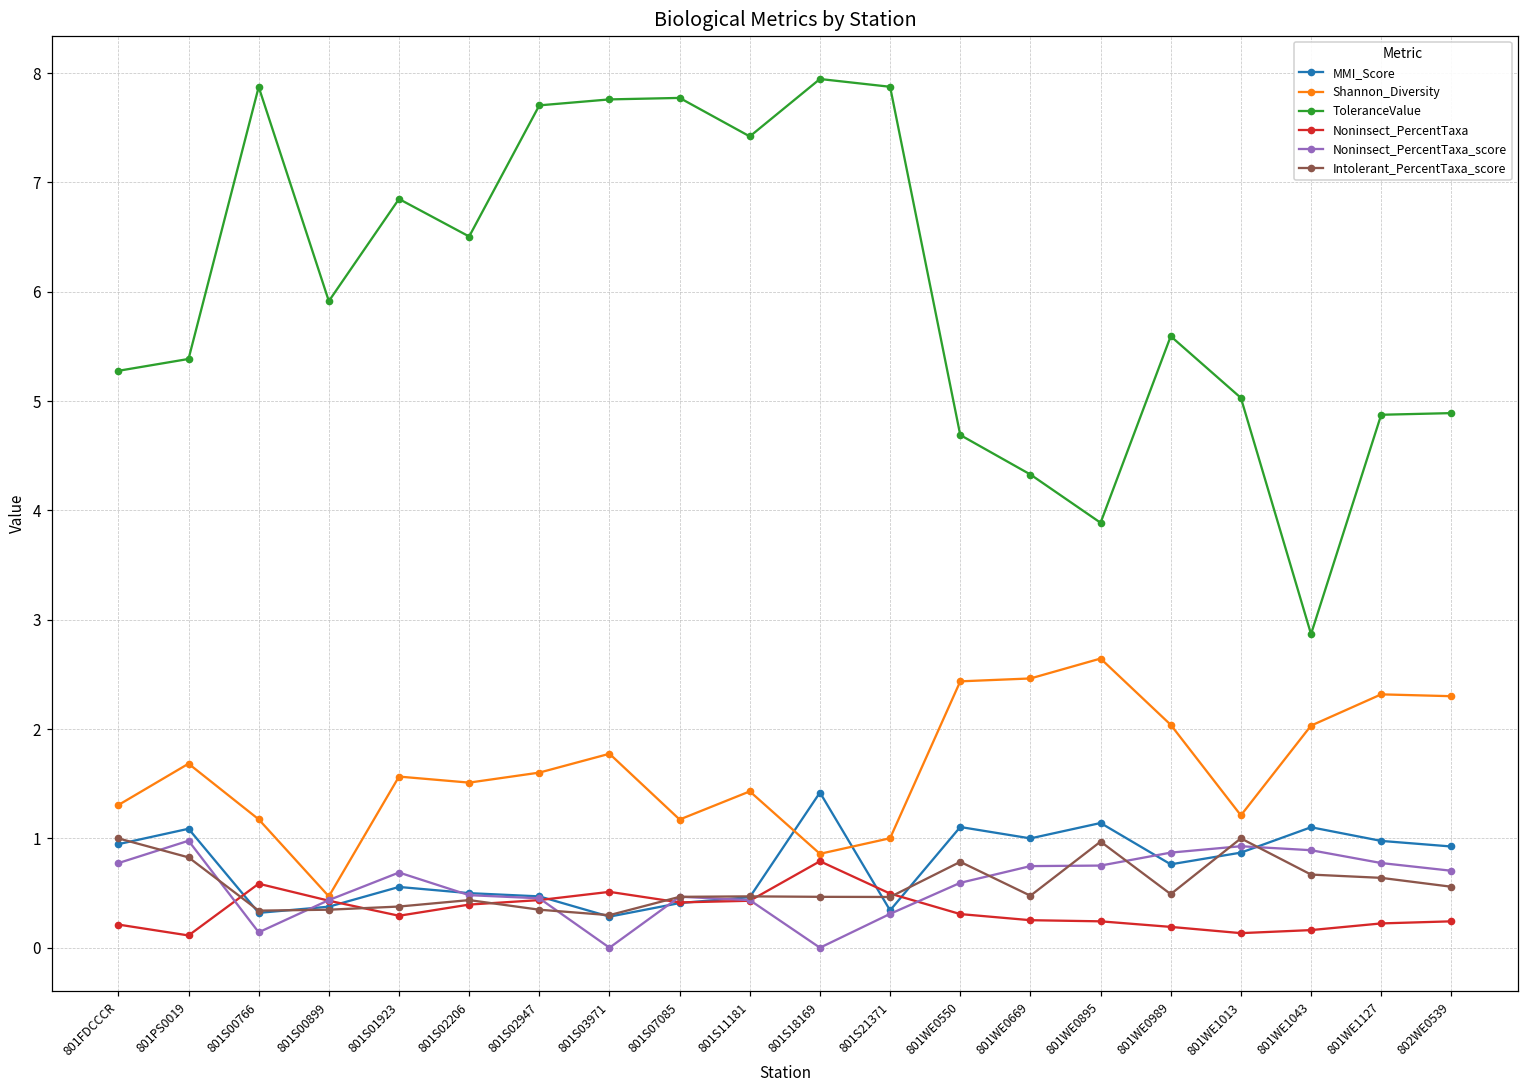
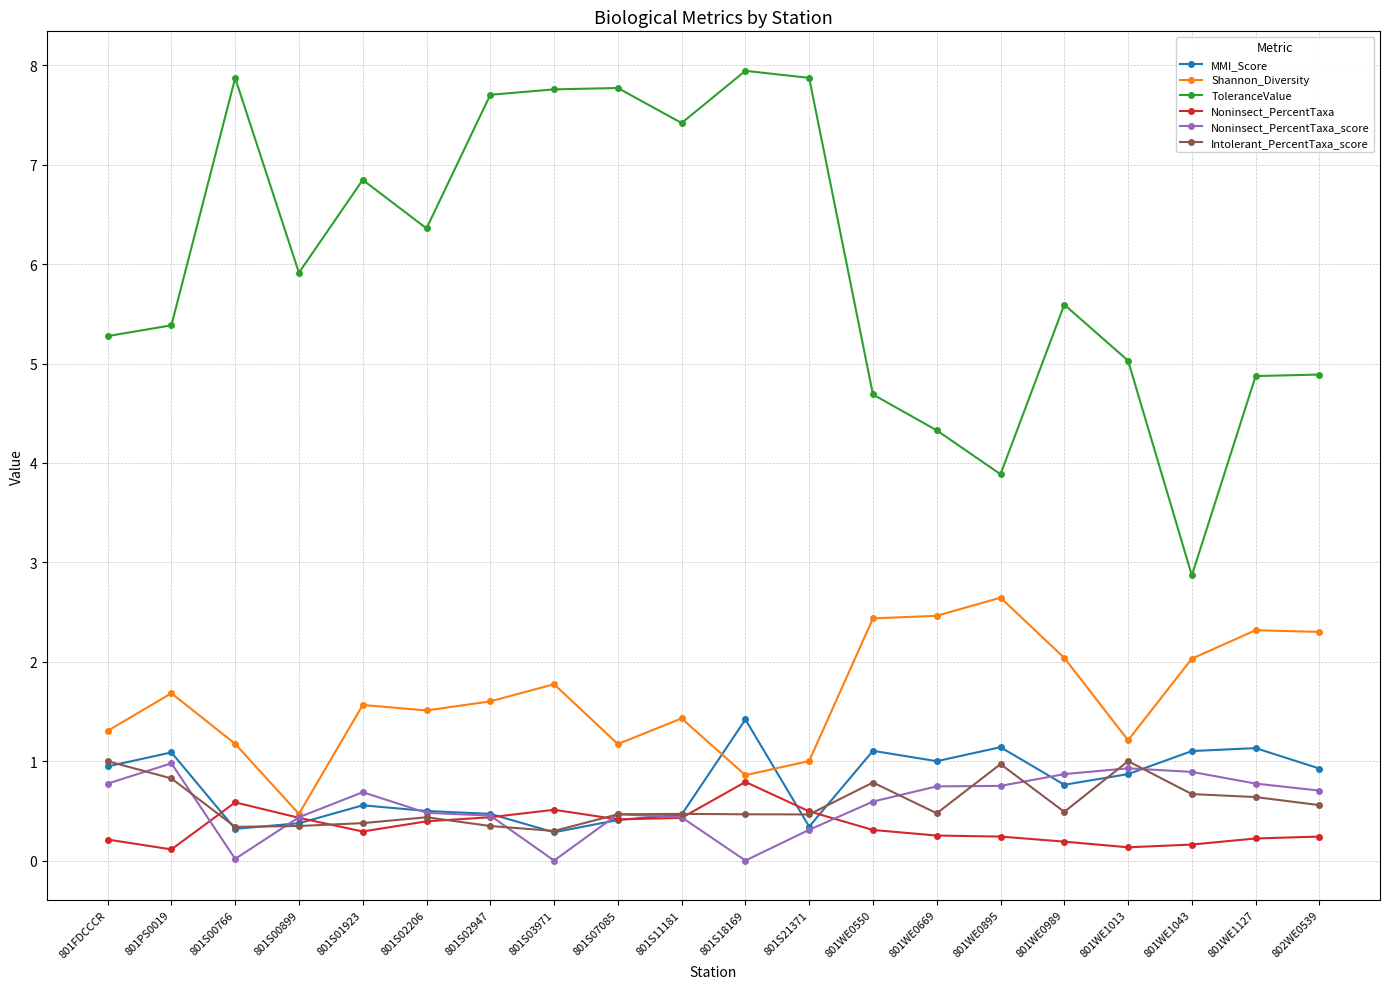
  {
    "MMI_Score": {
      "801FDCCCR": 0.9,
      "801PS0019": 1.1,
      "801S00899": 0.4,
      "801S01923": 0.6,
      "801S18169": 1.4,
      "801S21371": 0.3,
      "801WE0550": 1.1,
      "801WE0669": 1.0,
      "801WE0895": 1.1,
      "801WE0989": 0.8,
      "801WE1013": 0.9,
      "801WE1043": 1.1,
-     "801WE1127": 1.0,
+     "801WE1127": 1.1,
      "802WE0539": 0.9
    },
    "Shannon_Diversity": {
      "801FDCCCR": 1.3,
      "801PS0019": 1.7,
      "801S00766": 1.2,
      "801S00899": 0.5,
      "801S01923": 1.6,
      "801S02206": 1.5,
      "801S02947": 1.6,
      "801S03971": 1.8,
      "801S07085": 1.2,
      "801S11181": 1.4,
      "801S18169": 0.9,
      "801S21371": 1.0,
      "801WE0550": 2.4,
      "801WE0669": 2.5,
      "801WE0895": 2.6,
      "801WE0989": 2.0,
      "801WE1013": 1.2,
      "801WE1043": 2.0,
      "801WE1127": 2.3,
      "802WE0539": 2.3
    },
    "ToleranceValue": {
      "801FDCCCR": 5.3,
      "801PS0019": 5.4,
      "801S00766": 7.9,
      "801S00899": 5.9,
      "801S01923": 6.8,
-     "801S02206": 6.5,
+     "801S02206": 6.4,
      "801S02947": 7.7,
      "801S03971": 7.8,
      "801S07085": 7.8,
      "801S11181": 7.4,
      "801S18169": 7.9,
      "801S21371": 7.9,
      "801WE0550": 4.7,
      "801WE0669": 4.3,
      "801WE0895": 3.9,
      "801WE0989": 5.6,
      "801WE1013": 5.0,
      "801WE1043": 2.9,
      "801WE1127": 4.9,
      "802WE0539": 4.9
    },
    "Noninsect_PercentTaxa": {
      "801FDCCCR": 0.2,
      "801PS0019": 0.1,
      "801S00766": 0.6,
      "801S01923": 0.3,
      "801S02206": 0.4,
      "801S03971": 0.5,
      "801S18169": 0.8,
      "801S21371": 0.5,
      "801WE0550": 0.3,
      "801WE0669": 0.3,
      "801WE0895": 0.2,
      "801WE0989": 0.2,
      "801WE1013": 0.1,
      "801WE1043": 0.2,
      "801WE1127": 0.2,
      "802WE0539": 0.2
    },
    "Noninsect_PercentTaxa_score": {
      "801FDCCCR": 0.8,
      "801PS0019": 1.0,
-     "801S00766": 0.1,
+     "801S00766": 0.0,
      "801S01923": 0.7,
      "801S03971": 0.0,
      "801S18169": 0.0,
      "801S21371": 0.3,
      "801WE0550": 0.6,
      "801WE0669": 0.7,
      "801WE0895": 0.8,
      "801WE0989": 0.9,
      "801WE1013": 0.9,
      "801WE1043": 0.9,
      "801WE1127": 0.8,
      "802WE0539": 0.7
    },
    "Intolerant_PercentTaxa_score": {
      "801FDCCCR": 1.0,
      "801PS0019": 0.8,
      "801S00899": 0.3,
      "801S01923": 0.4,
      "801S02206": 0.4,
      "801S02947": 0.3,
      "801S18169": 0.5,
      "801S21371": 0.5,
      "801WE0550": 0.8,
      "801WE0669": 0.5,
      "801WE0895": 1.0,
      "801WE0989": 0.5,
      "801WE1013": 1.0,
      "801WE1043": 0.7,
      "801WE1127": 0.6,
      "802WE0539": 0.6
    }
  }
